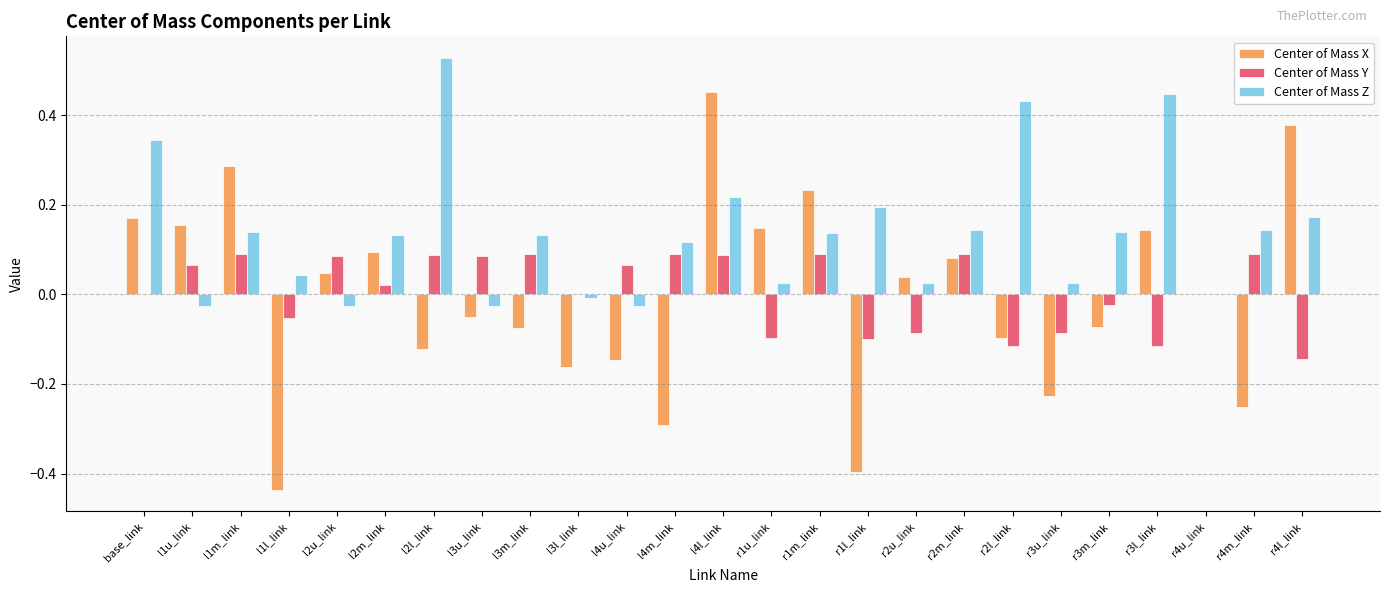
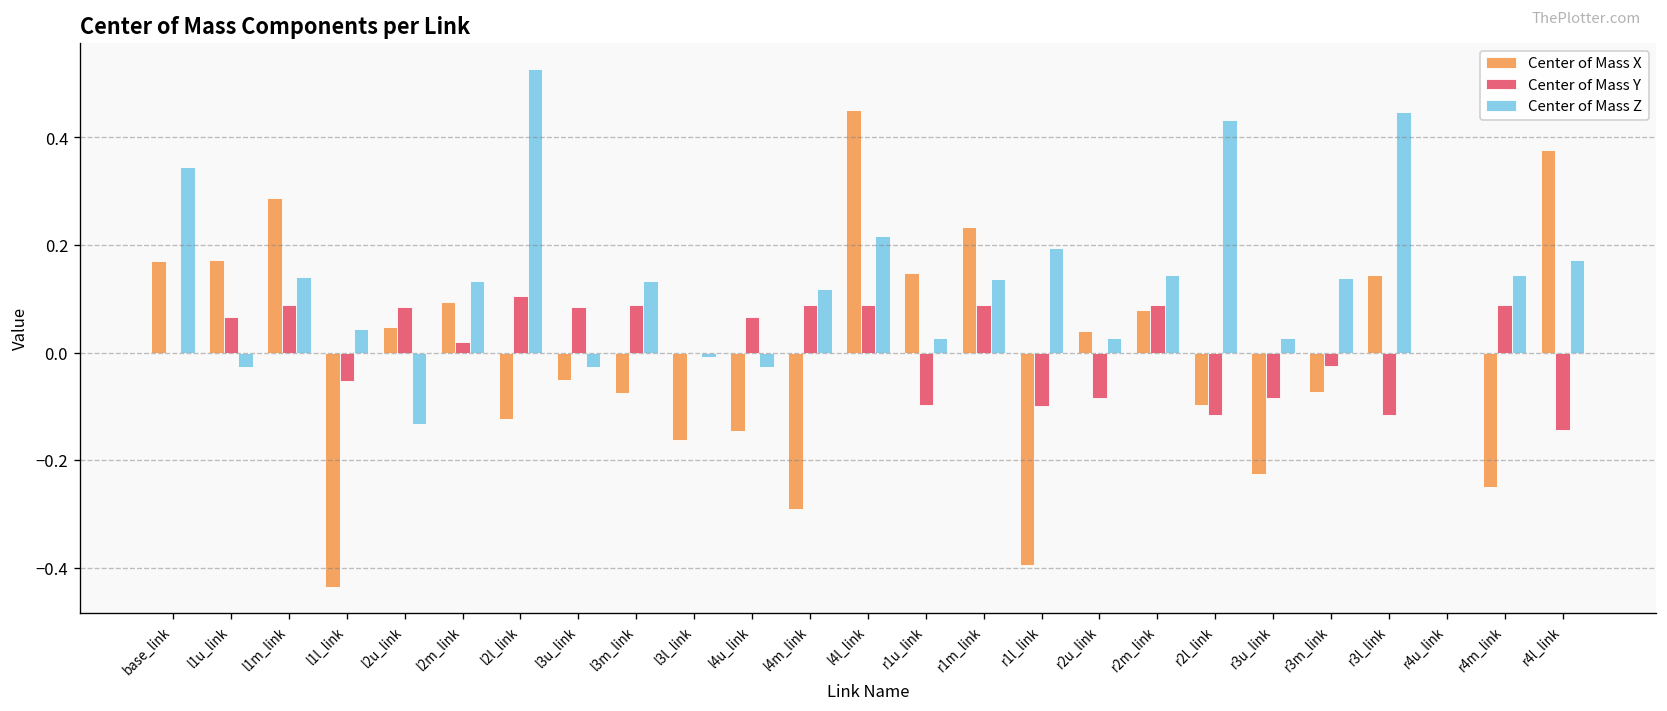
  {
    "Center of Mass X": {
      "base_link": 0.17,
-     "l1u_link": 0.15,
+     "l1u_link": 0.17,
      "l1m_link": 0.29,
      "l1l_link": -0.44,
      "l2u_link": 0.05,
      "l2m_link": 0.09,
      "l2l_link": -0.12,
      "l3u_link": -0.05,
      "l3m_link": -0.07,
      "l3l_link": -0.16,
      "l4u_link": -0.15,
      "l4m_link": -0.29,
      "l4l_link": 0.45,
      "r1u_link": 0.15,
      "r1m_link": 0.23,
      "r1l_link": -0.40,
      "r2u_link": 0.04,
      "r2m_link": 0.08,
      "r2l_link": -0.10,
      "r3u_link": -0.23,
      "r3m_link": -0.07,
      "r3l_link": 0.14,
      "r4u_link": 0.00,
      "r4m_link": -0.25,
      "r4l_link": 0.38
    },
    "Center of Mass Y": {
      "base_link": 0.00,
      "l1u_link": 0.07,
      "l1m_link": 0.09,
      "l1l_link": -0.05,
      "l2u_link": 0.09,
      "l2m_link": 0.02,
-     "l2l_link": 0.09,
+     "l2l_link": 0.11,
      "l3u_link": 0.09,
      "l3m_link": 0.09,
      "l3l_link": 0.00,
      "l4u_link": 0.07,
      "l4m_link": 0.09,
      "l4l_link": 0.09,
      "r1u_link": -0.10,
      "r1m_link": 0.09,
      "r1l_link": -0.10,
      "r2u_link": -0.09,
      "r2m_link": 0.09,
      "r2l_link": -0.12,
      "r3u_link": -0.09,
      "r3m_link": -0.02,
      "r3l_link": -0.12,
      "r4u_link": 0.00,
      "r4m_link": 0.09,
      "r4l_link": -0.14
    },
    "Center of Mass Z": {
      "base_link": 0.34,
      "l1u_link": -0.03,
      "l1m_link": 0.14,
      "l1l_link": 0.04,
-     "l2u_link": -0.03,
+     "l2u_link": -0.13,
      "l2m_link": 0.13,
      "l2l_link": 0.53,
      "l3u_link": -0.03,
      "l3m_link": 0.13,
      "l3l_link": -0.01,
      "l4u_link": -0.03,
      "l4m_link": 0.12,
      "l4l_link": 0.22,
      "r1u_link": 0.03,
      "r1m_link": 0.14,
      "r1l_link": 0.19,
      "r2u_link": 0.03,
      "r2m_link": 0.14,
      "r2l_link": 0.43,
      "r3u_link": 0.03,
      "r3m_link": 0.14,
      "r3l_link": 0.45,
      "r4u_link": 0.00,
      "r4m_link": 0.14,
      "r4l_link": 0.17
    }
  }
